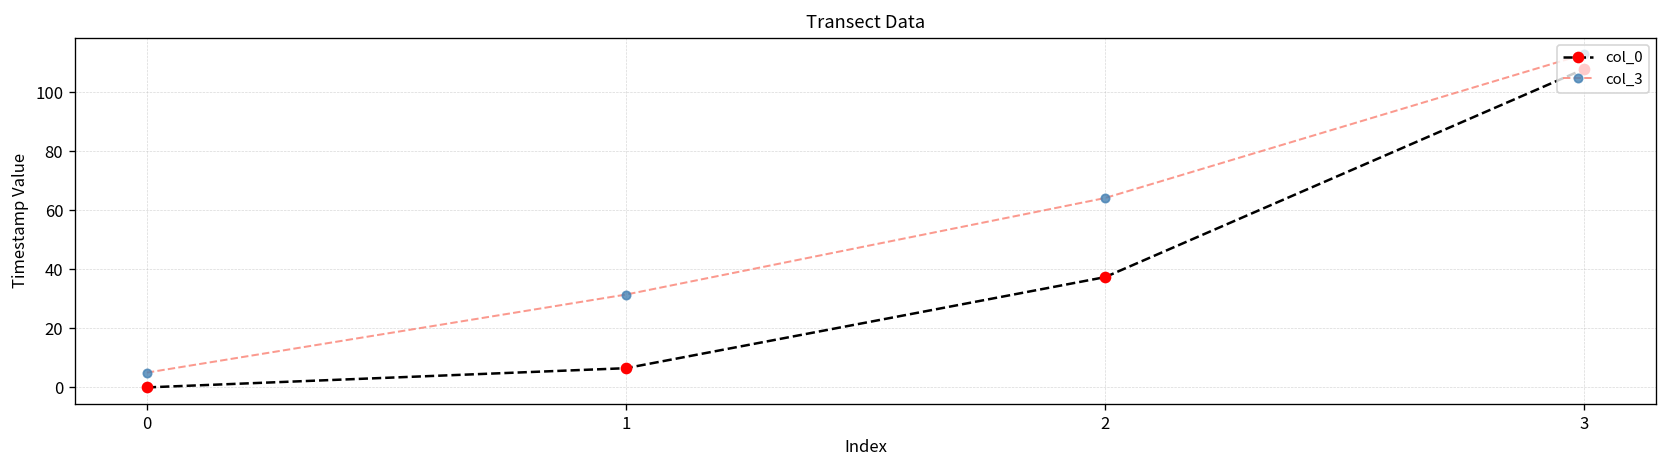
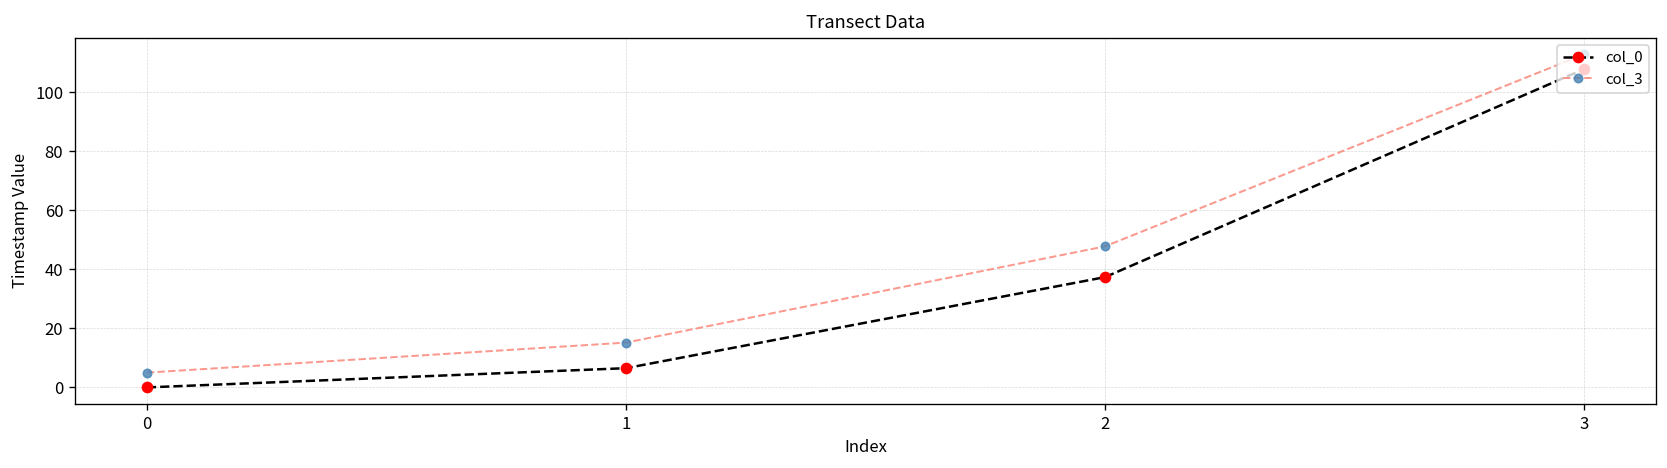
  {
    "col_0": {
      "0": 0,
      "1": 7,
      "2": 37
    },
    "col_3": {
      "0": 5,
-     "1": 31,
-     "2": 64
+     "1": 15,
+     "2": 48
    }
  }
